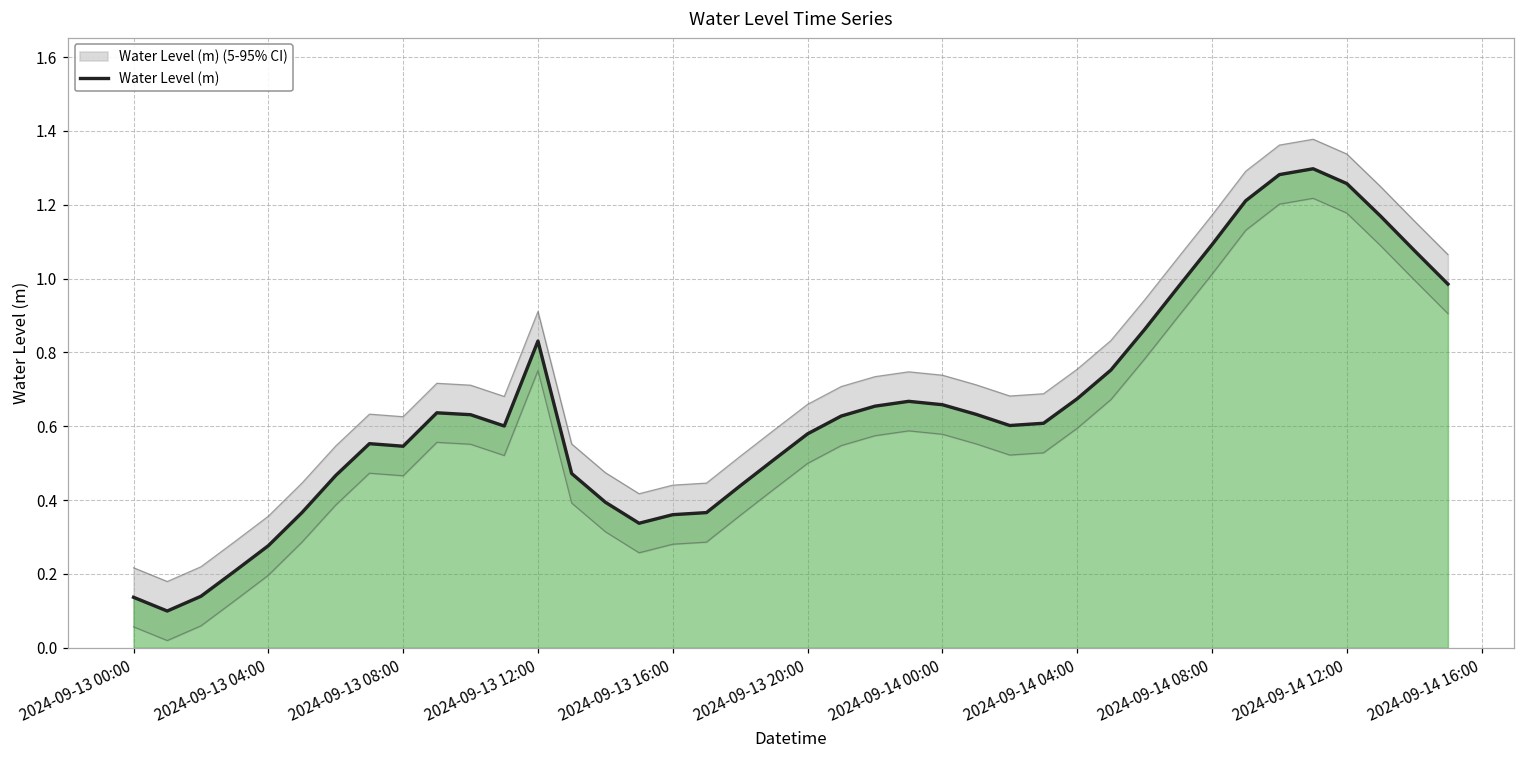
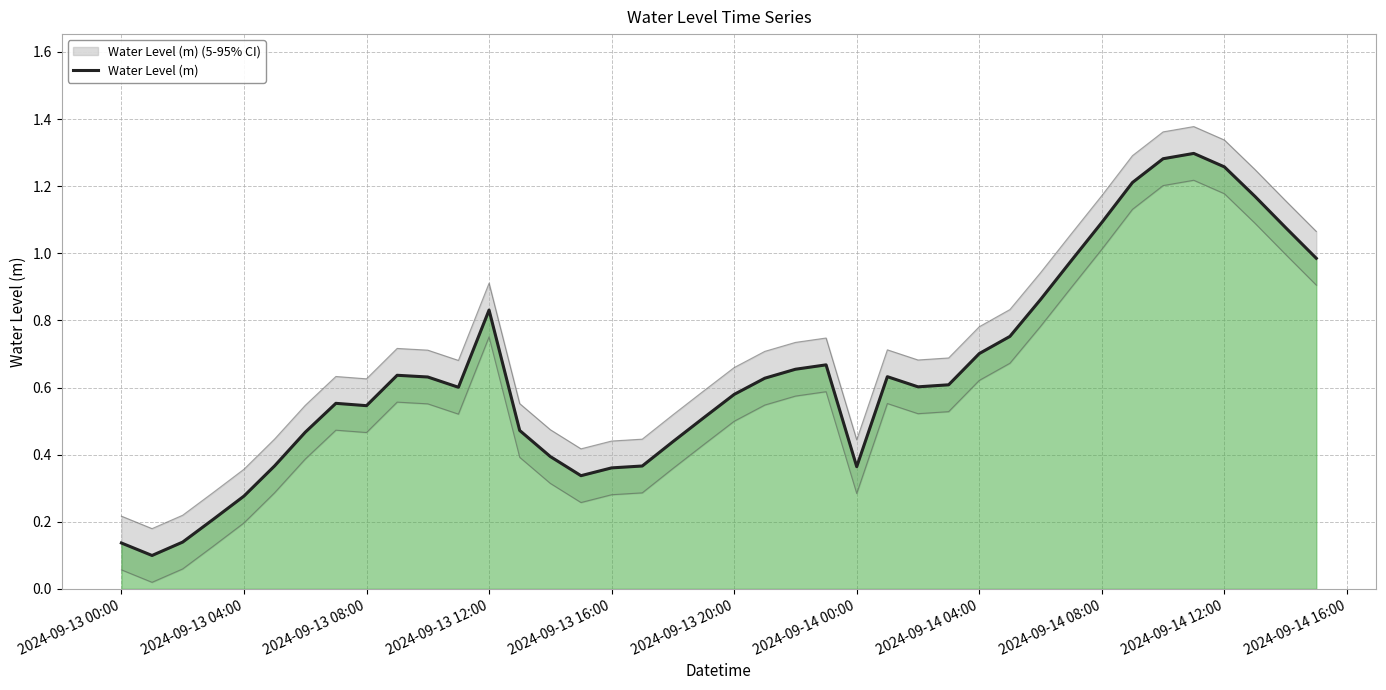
  {
    "Water Level (m)": {
      "2024-09-13 00:00": 0.14,
      "2024-09-13 04:00": 0.28,
      "2024-09-13 08:00": 0.55,
      "2024-09-13 12:00": 0.83,
      "2024-09-13 16:00": 0.36,
      "2024-09-13 20:00": 0.58,
-     "2024-09-14 00:00": 0.66,
-     "2024-09-14 04:00": 0.67,
+     "2024-09-14 00:00": 0.36,
+     "2024-09-14 04:00": 0.70,
      "2024-09-14 08:00": 1.09,
      "2024-09-14 12:00": 1.26
    },
    "Water Level (m) (5-95% CI)": {
      "2024-09-13 00:00": 0.22,
      "2024-09-13 04:00": 0.36,
      "2024-09-13 08:00": 0.63,
      "2024-09-13 12:00": 0.91,
      "2024-09-13 16:00": 0.44,
      "2024-09-13 20:00": 0.66,
      "2024-09-14 08:00": 1.17,
      "2024-09-14 12:00": 1.34
    }
  }
